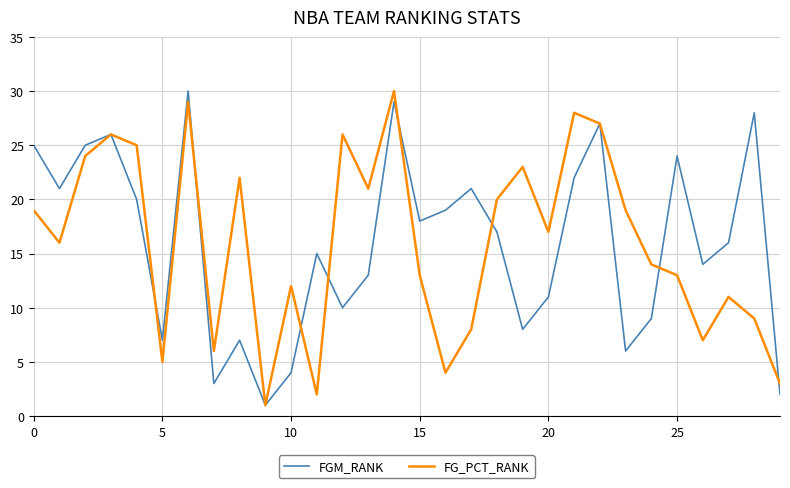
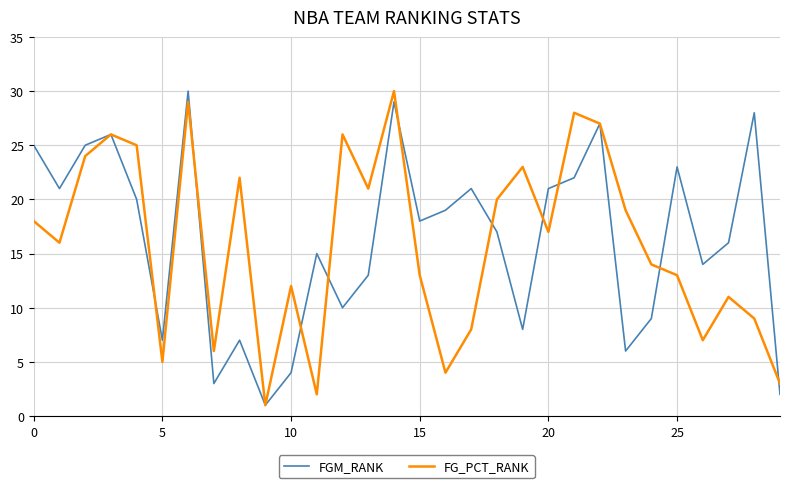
  {
    "FGM_RANK": {
      "0": 25,
      "5": 7,
      "10": 4,
      "15": 18,
-     "20": 11,
-     "25": 24
+     "20": 21,
+     "25": 23
    },
    "FG_PCT_RANK": {
-     "0": 19,
+     "0": 18,
      "5": 5,
      "10": 12,
      "15": 13,
      "20": 17,
      "25": 13
    }
  }
